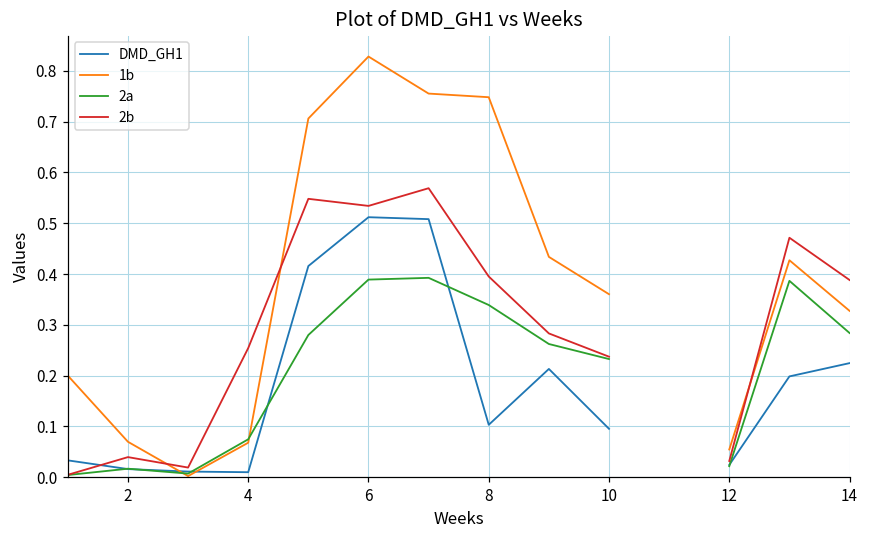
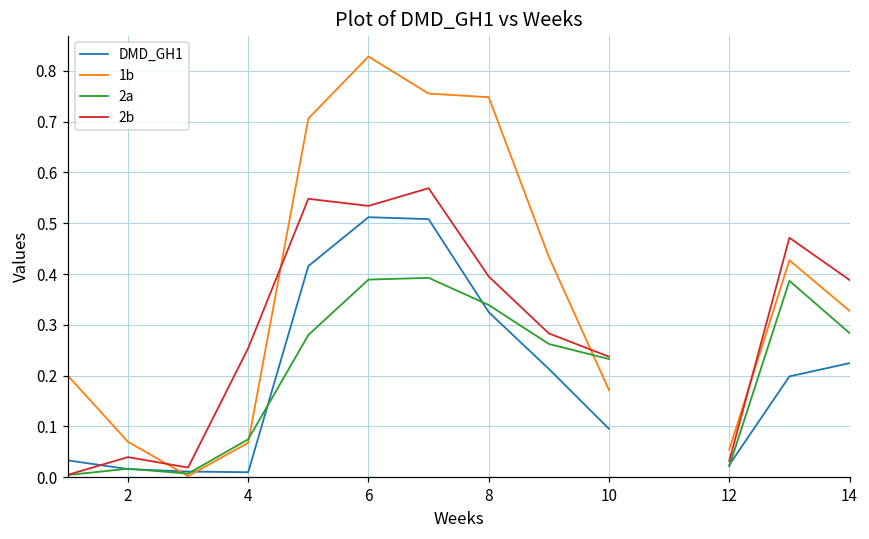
  {
    "DMD_GH1": {
      "4": 0.01,
      "6": 0.51,
-     "8": 0.10,
+     "8": 0.32,
      "10": 0.10,
      "14": 0.22
    },
    "1b": {
      "2": 0.07,
      "4": 0.07,
      "6": 0.83,
      "8": 0.75,
-     "10": 0.36,
+     "10": 0.17,
      "12": 0.05,
      "14": 0.33
    },
    "2a": {
      "4": 0.07,
      "6": 0.39,
      "8": 0.34,
      "14": 0.28
    },
    "2b": {
      "2": 0.04,
      "4": 0.25,
      "6": 0.53,
      "8": 0.40,
      "12": 0.03,
      "14": 0.39
    }
  }
